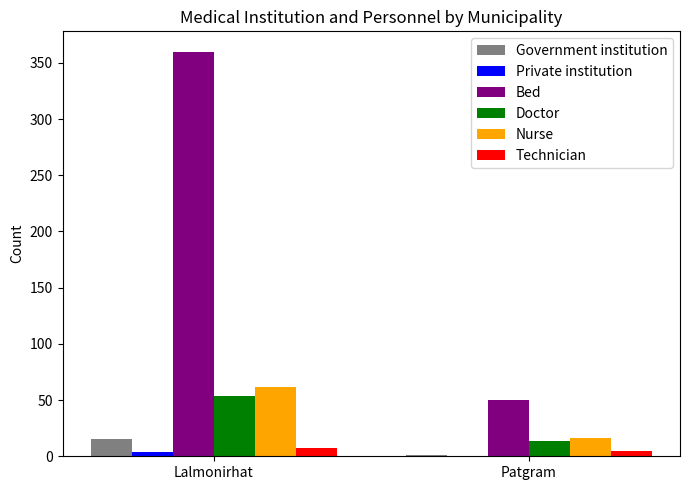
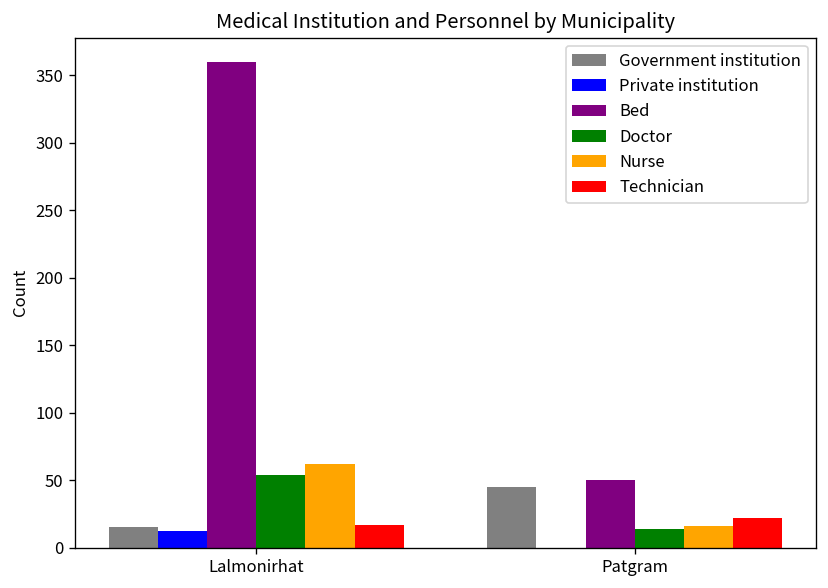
  {
    "Government institution": {
      "Lalmonirhat": 15,
-     "Patgram": 1
+     "Patgram": 45
    },
    "Private institution": {
-     "Lalmonirhat": 4,
+     "Lalmonirhat": 12,
      "Patgram": 0
    },
    "Bed": {
      "Lalmonirhat": 360,
      "Patgram": 50
    },
    "Doctor": {
      "Lalmonirhat": 54,
      "Patgram": 14
    },
    "Nurse": {
      "Lalmonirhat": 62,
      "Patgram": 16
    },
    "Technician": {
-     "Lalmonirhat": 7,
-     "Patgram": 5
+     "Lalmonirhat": 17,
+     "Patgram": 22
    }
  }
